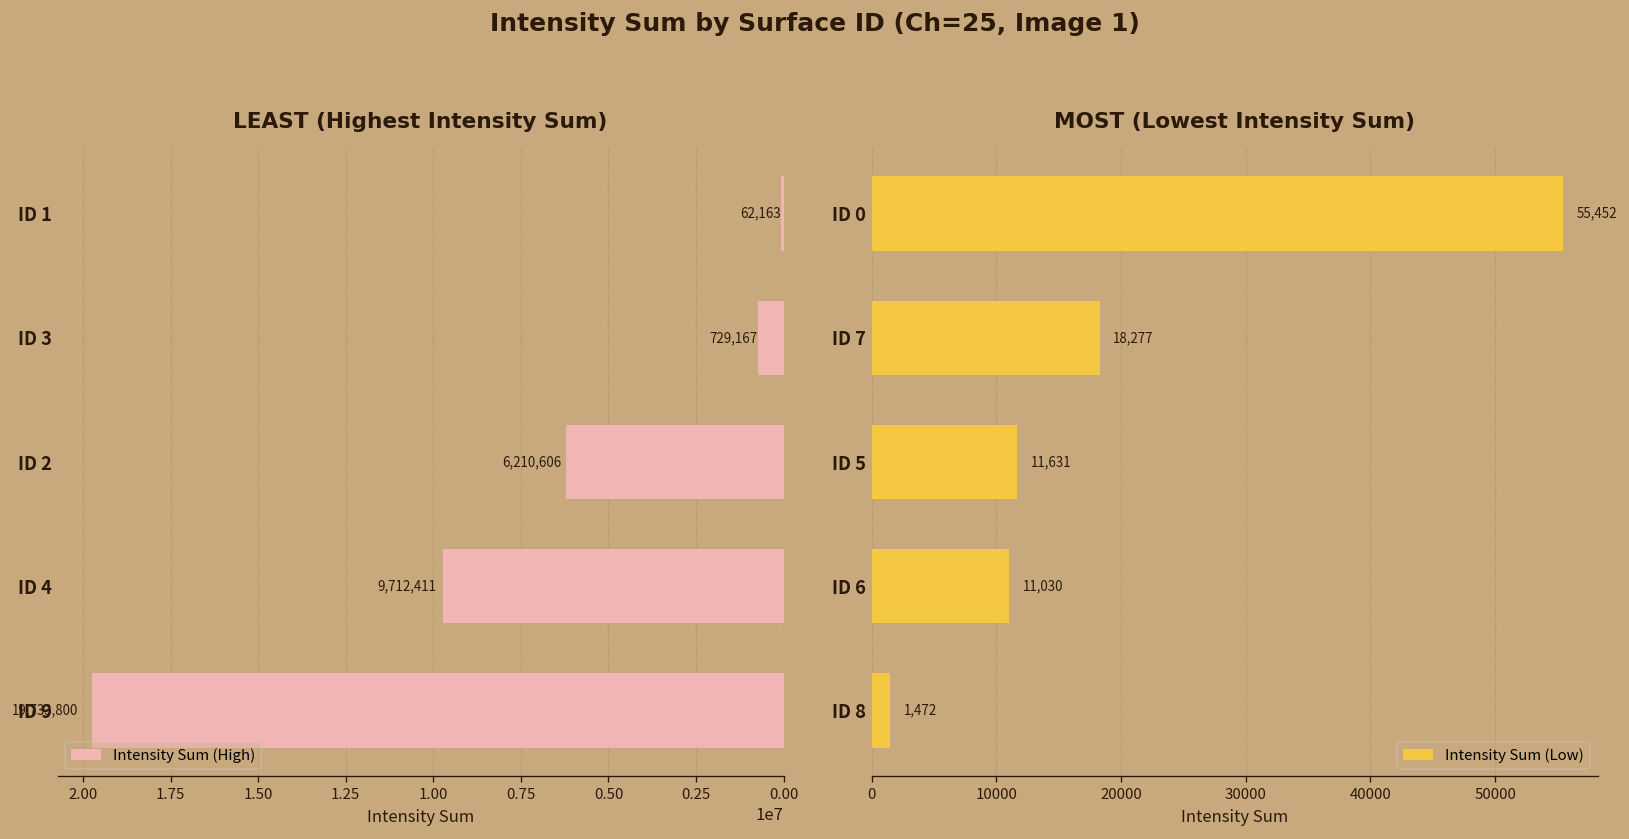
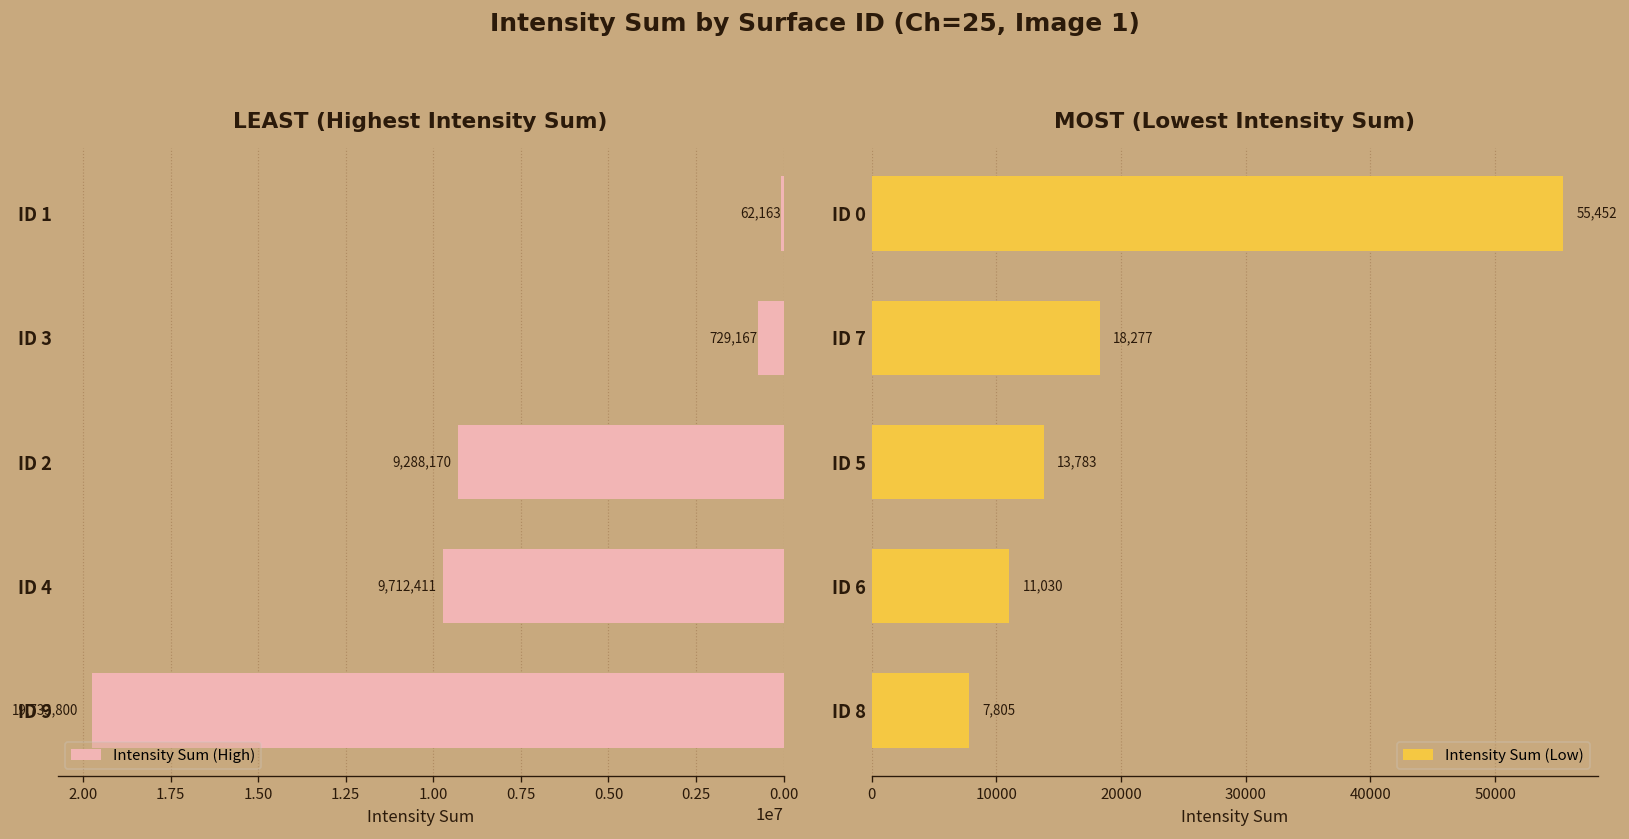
  {
    "LEAST (Highest Intensity Sum)": {
      "ID 1": "62,163",
      "ID 3": "729,167",
-     "ID 2": "6,210,606",
+     "ID 2": "9,288,170",
      "ID 4": "9,712,411",
      "ID 9": "19,733,800"
    },
    "MOST (Lowest Intensity Sum)": {
      "ID 0": "55,452",
      "ID 7": "18,277",
-     "ID 5": "11,631",
+     "ID 5": "13,783",
      "ID 6": "11,030",
-     "ID 8": "1,472"
+     "ID 8": "7,805"
    }
  }
